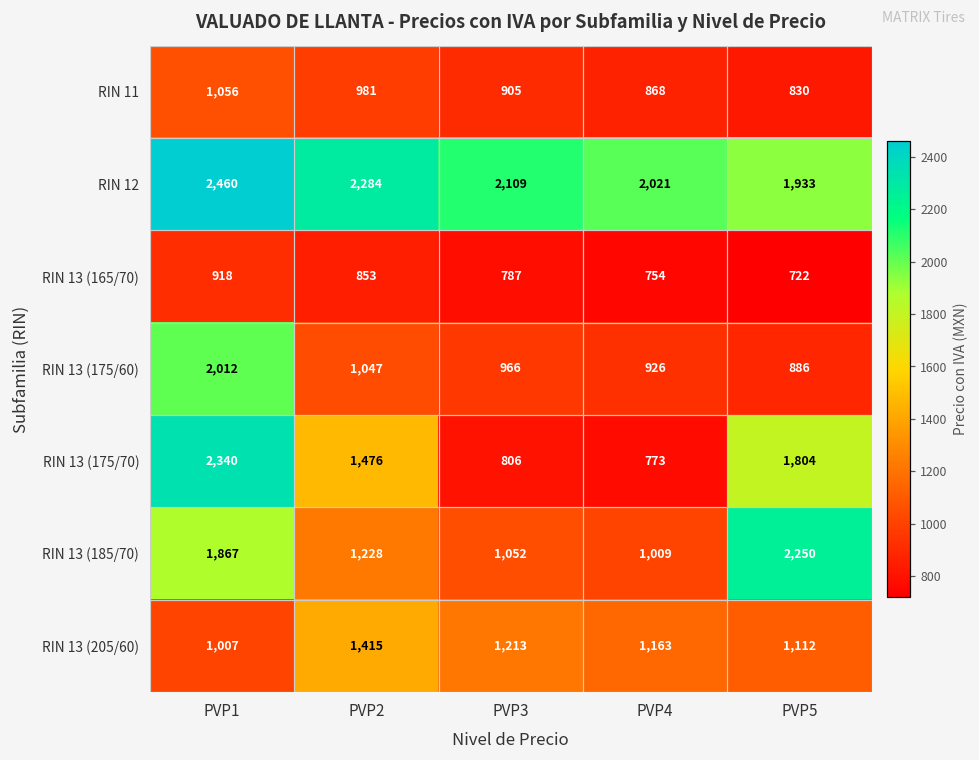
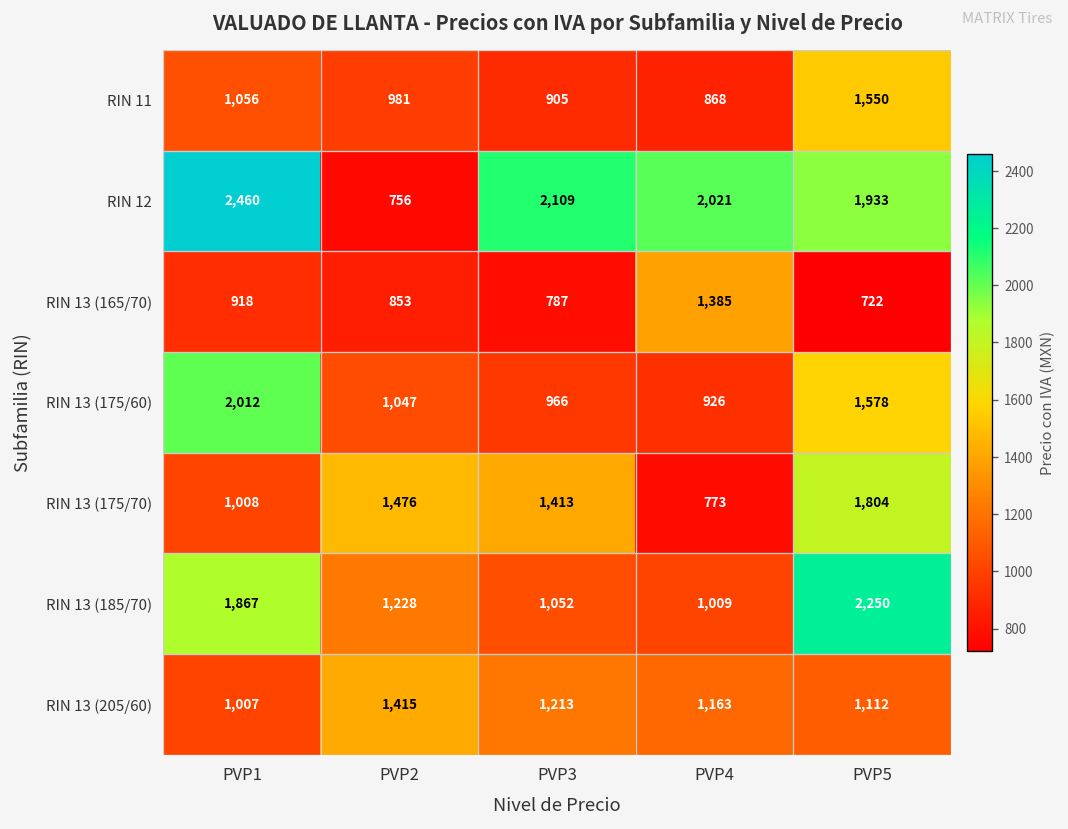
  {
    "RIN 11": {
      "PVP1": "1,056",
      "PVP2": "981",
      "PVP3": "905",
      "PVP4": "868",
-     "PVP5": "830"
+     "PVP5": "1,550"
    },
    "RIN 12": {
      "PVP1": "2,460",
-     "PVP2": "2,284",
+     "PVP2": "756",
      "PVP3": "2,109",
      "PVP4": "2,021",
      "PVP5": "1,933"
    },
    "RIN 13 (165/70)": {
      "PVP1": "918",
      "PVP2": "853",
      "PVP3": "787",
-     "PVP4": "754",
+     "PVP4": "1,385",
      "PVP5": "722"
    },
    "RIN 13 (175/60)": {
      "PVP1": "2,012",
      "PVP2": "1,047",
      "PVP3": "966",
      "PVP4": "926",
-     "PVP5": "886"
+     "PVP5": "1,578"
    },
    "RIN 13 (175/70)": {
-     "PVP1": "2,340",
+     "PVP1": "1,008",
      "PVP2": "1,476",
-     "PVP3": "806",
+     "PVP3": "1,413",
      "PVP4": "773",
      "PVP5": "1,804"
    },
    "RIN 13 (185/70)": {
      "PVP1": "1,867",
      "PVP2": "1,228",
      "PVP3": "1,052",
      "PVP4": "1,009",
      "PVP5": "2,250"
    },
    "RIN 13 (205/60)": {
      "PVP1": "1,007",
      "PVP2": "1,415",
      "PVP3": "1,213",
      "PVP4": "1,163",
      "PVP5": "1,112"
    }
  }
